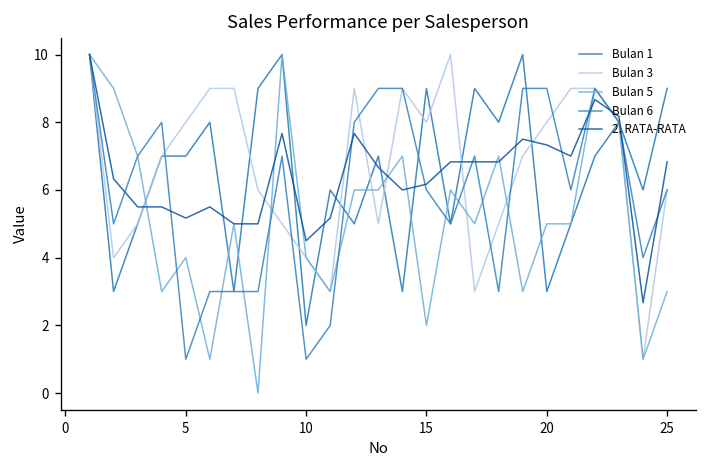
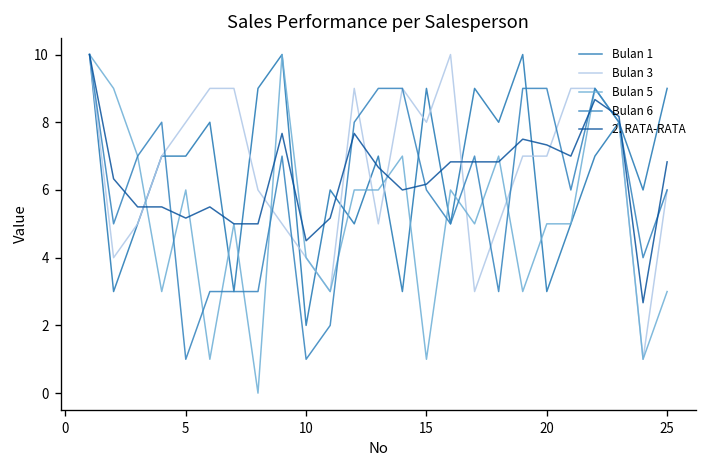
  {
    "Bulan 3": {
      "5": 8,
      "15": 8,
-     "20": 8
+     "20": 7
    },
    "Bulan 5": {
-     "5": 4,
-     "15": 2,
+     "5": 6,
+     "15": 1,
      "20": 5,
      "25": 3
    }
  }
